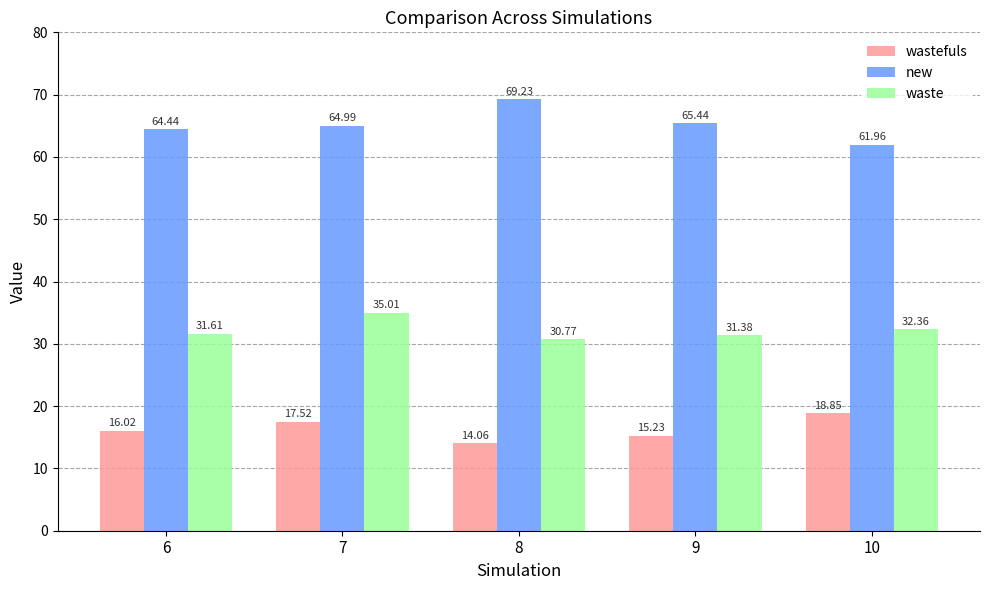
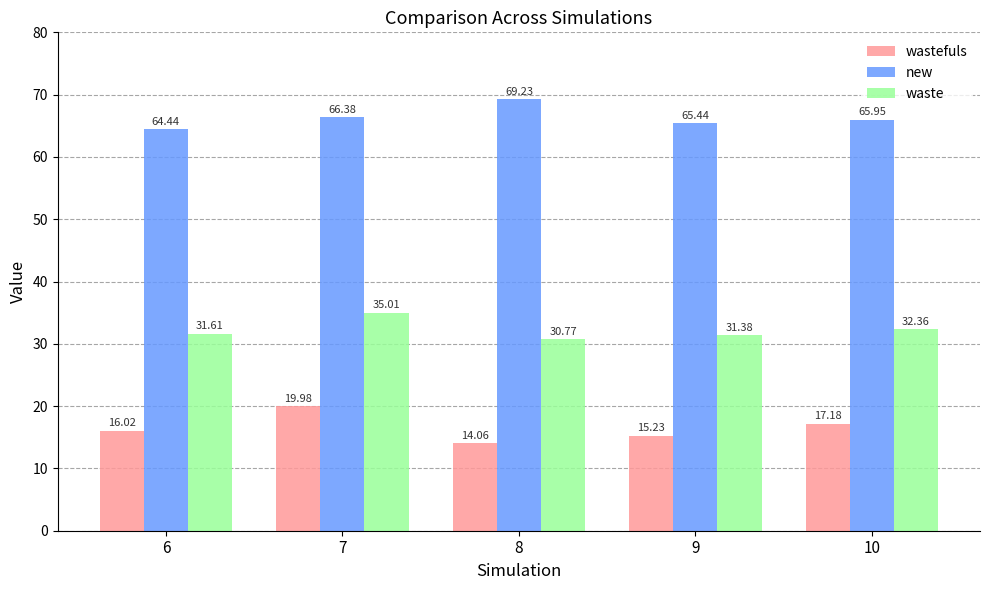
  {
    "wastefuls": {
      "6": 16.02,
-     "7": 17.52,
+     "7": 19.98,
      "8": 14.06,
      "9": 15.23,
-     "10": 18.85
+     "10": 17.18
    },
    "new": {
      "6": 64.44,
-     "7": 64.99,
+     "7": 66.38,
      "8": 69.23,
      "9": 65.44,
-     "10": 61.96
+     "10": 65.95
    },
    "waste": {
      "6": 31.61,
      "7": 35.01,
      "8": 30.77,
      "9": 31.38,
      "10": 32.36
    }
  }
